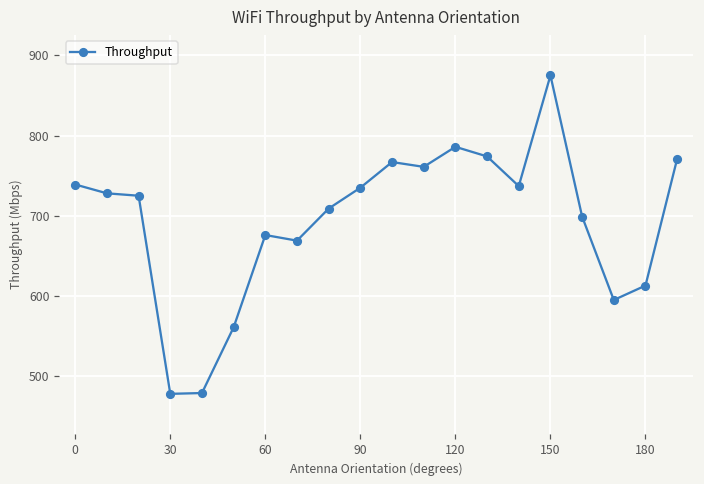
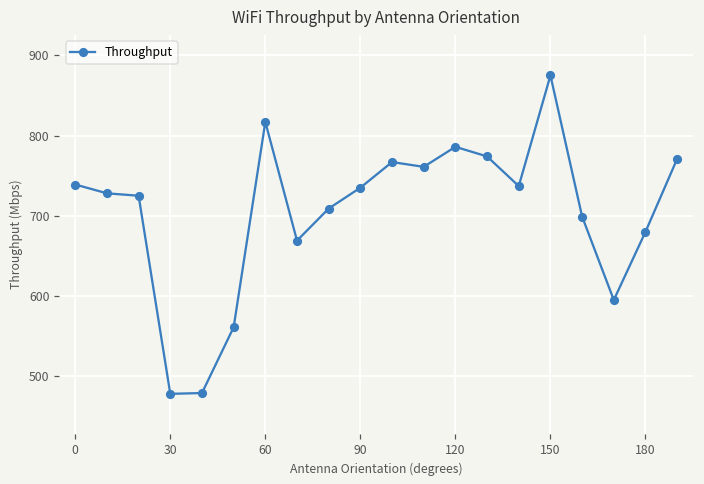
  {
    "0": 740,
    "30": 480,
-   "60": 680,
+   "60": 820,
    "90": 740,
    "120": 790,
    "150": 880,
-   "180": 610
+   "180": 680
  }
